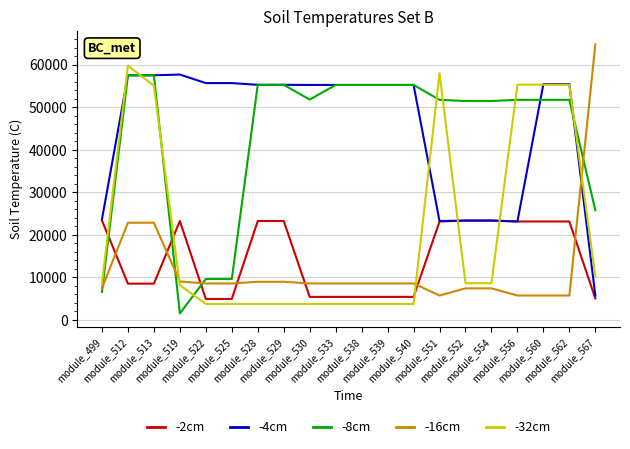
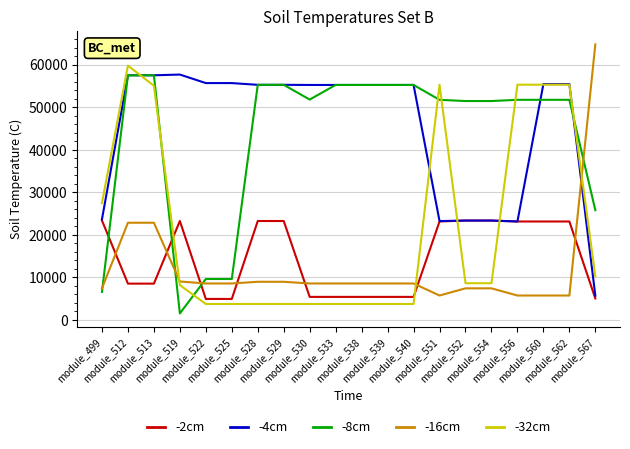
  {
    "-2cm": {
      "module_512": 9000,
      "module_513": 9000,
      "module_519": 23000,
      "module_522": 5000,
      "module_525": 5000,
      "module_528": 23000,
      "module_529": 23000,
      "module_530": 5000,
      "module_533": 5000,
      "module_538": 5000,
      "module_539": 5000,
      "module_540": 5000,
      "module_560": 23000,
      "module_562": 23000,
      "module_567": 5000
    },
    "-4cm": {
      "module_519": 58000,
      "module_522": 56000,
      "module_525": 56000,
      "module_530": 55000,
      "module_567": 6000
    },
    "-8cm": {
      "module_499": 7000,
      "module_519": 2000,
      "module_522": 10000,
      "module_525": 10000,
      "module_530": 52000,
      "module_551": 52000,
      "module_552": 51000,
      "module_554": 51000,
      "module_556": 52000,
      "module_560": 52000,
      "module_562": 52000,
      "module_567": 26000
    },
    "-16cm": {
      "module_499": 7000,
      "module_512": 23000,
      "module_513": 23000,
      "module_519": 9000,
      "module_522": 9000,
      "module_525": 9000,
      "module_528": 9000,
      "module_529": 9000,
      "module_530": 9000,
      "module_533": 9000,
      "module_538": 9000,
      "module_539": 9000,
      "module_540": 9000,
      "module_551": 6000,
      "module_552": 7000,
      "module_554": 7000,
      "module_556": 6000,
      "module_560": 6000,
      "module_562": 6000,
      "module_567": 65000
    },
    "-32cm": {
-     "module_499": 9000,
+     "module_499": 27000,
      "module_512": 60000,
      "module_513": 55000,
      "module_519": 8000,
      "module_522": 4000,
      "module_525": 4000,
      "module_528": 4000,
      "module_529": 4000,
      "module_530": 4000,
      "module_533": 4000,
      "module_538": 4000,
      "module_539": 4000,
      "module_540": 4000,
-     "module_551": 58000,
+     "module_551": 55000,
      "module_552": 9000,
      "module_554": 9000,
      "module_556": 55000,
      "module_567": 10000
    }
  }
